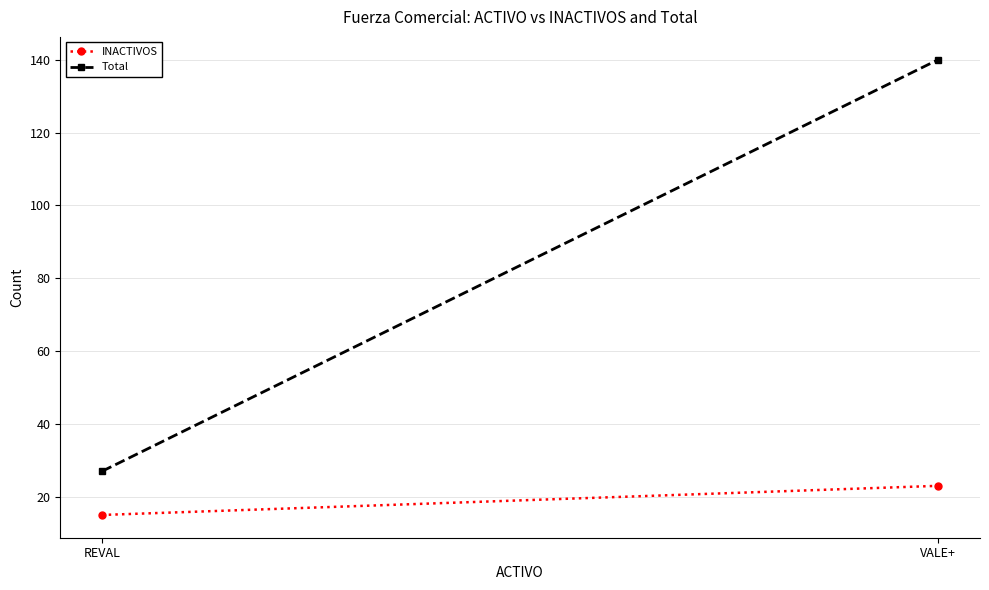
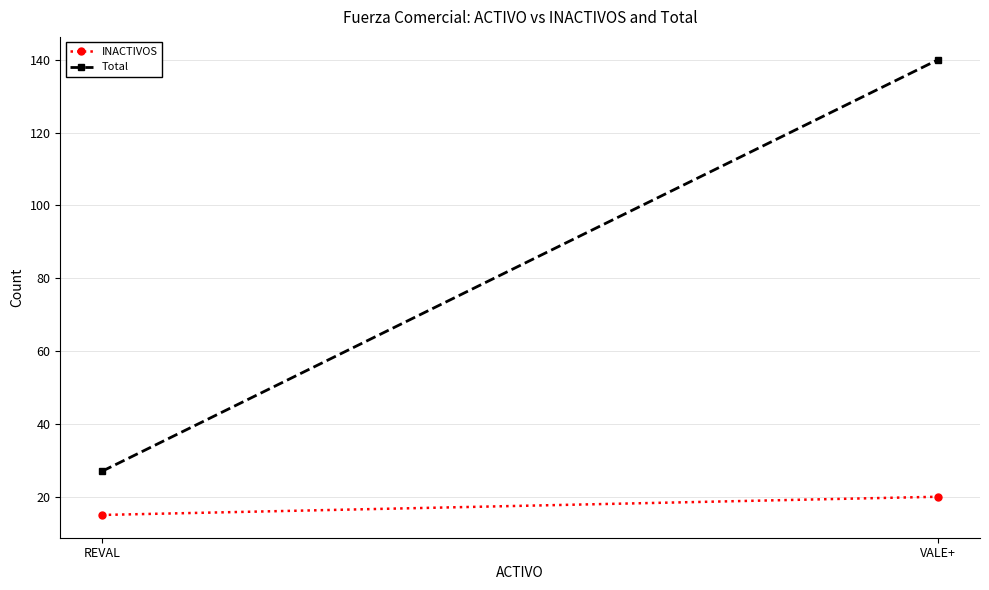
  {
    "INACTIVOS": {
      "REVAL": 15,
-     "VALE+": 23
+     "VALE+": 20
    },
    "Total": {
      "REVAL": 27,
      "VALE+": 140
    }
  }
